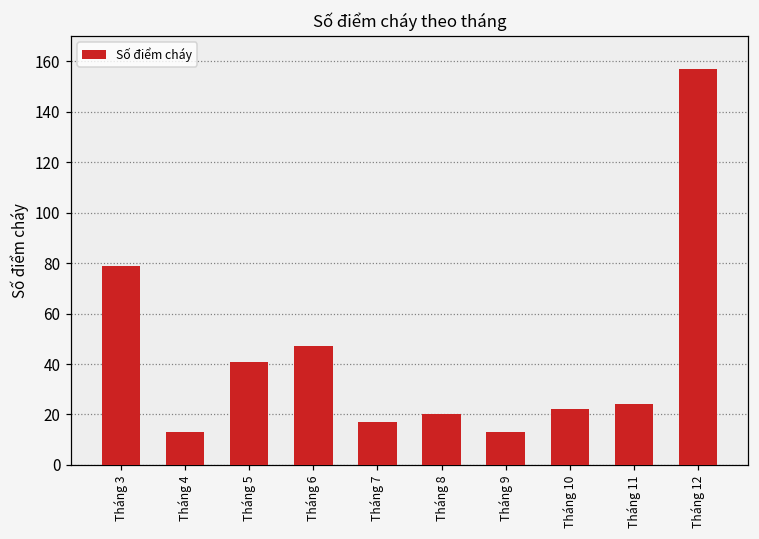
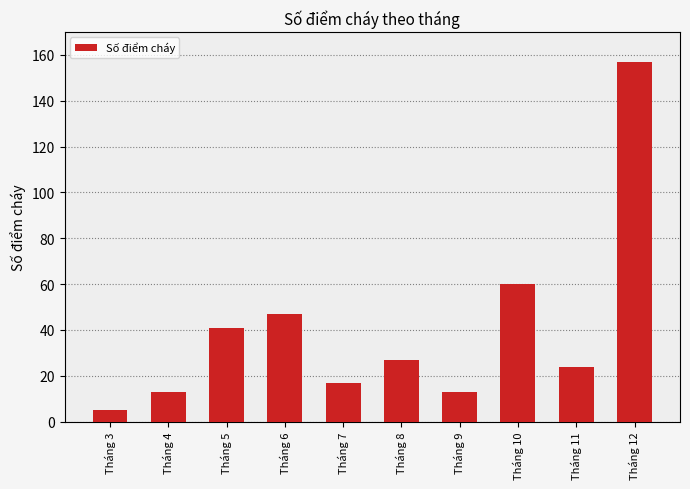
  {
-   "Tháng 3": 79,
+   "Tháng 3": 5,
    "Tháng 4": 13,
    "Tháng 5": 41,
    "Tháng 6": 47,
    "Tháng 7": 17,
-   "Tháng 8": 20,
+   "Tháng 8": 27,
    "Tháng 9": 13,
-   "Tháng 10": 22,
+   "Tháng 10": 60,
    "Tháng 11": 24,
    "Tháng 12": 157
  }
